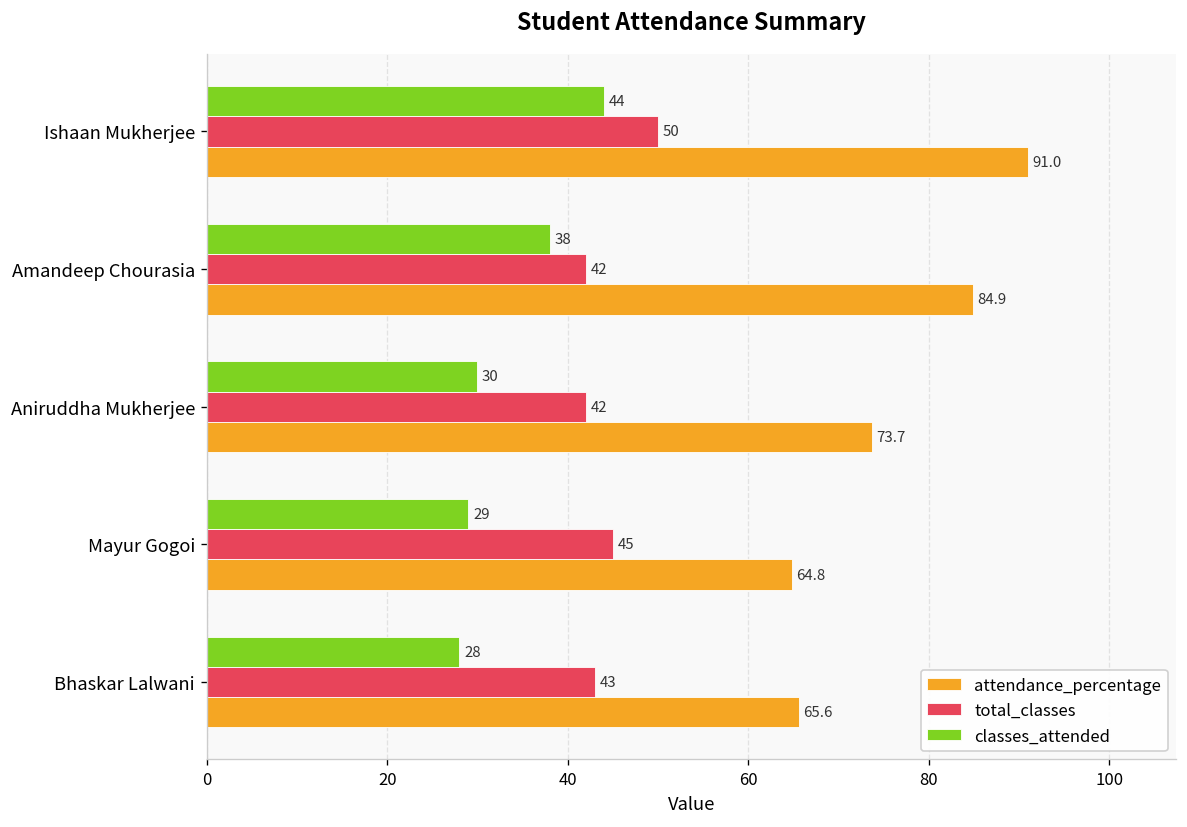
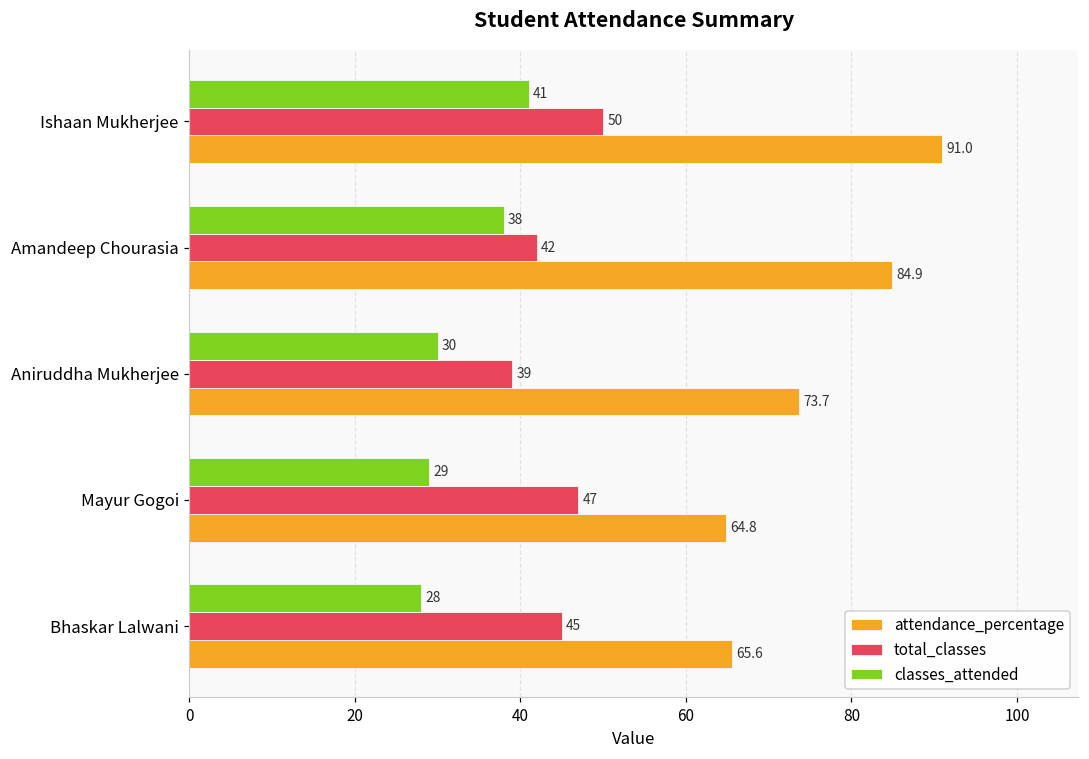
  {
    "attendance_percentage": {
      "Ishaan Mukherjee": 91.0,
      "Amandeep Chourasia": 84.9,
      "Aniruddha Mukherjee": 73.7,
      "Mayur Gogoi": 64.8,
      "Bhaskar Lalwani": 65.6
    },
    "total_classes": {
      "Ishaan Mukherjee": 50,
      "Amandeep Chourasia": 42,
-     "Aniruddha Mukherjee": 42,
-     "Mayur Gogoi": 45,
-     "Bhaskar Lalwani": 43
+     "Aniruddha Mukherjee": 39,
+     "Mayur Gogoi": 47,
+     "Bhaskar Lalwani": 45
    },
    "classes_attended": {
-     "Ishaan Mukherjee": 44,
+     "Ishaan Mukherjee": 41,
      "Amandeep Chourasia": 38,
      "Aniruddha Mukherjee": 30,
      "Mayur Gogoi": 29,
      "Bhaskar Lalwani": 28
    }
  }
